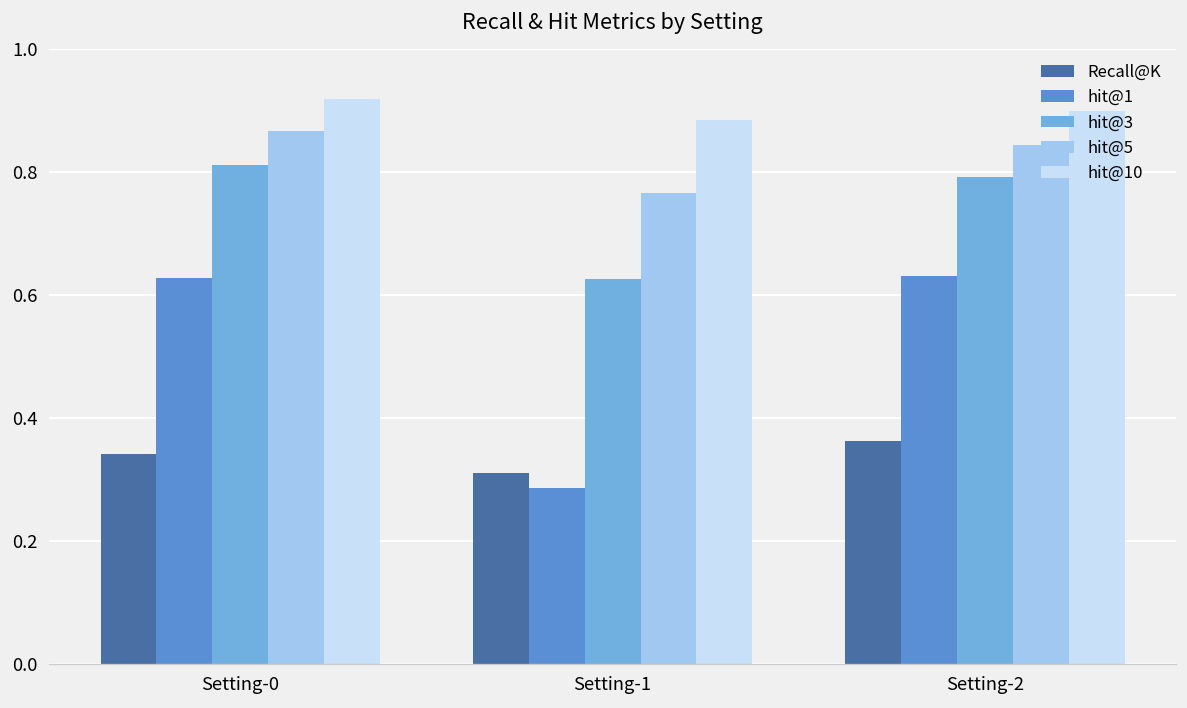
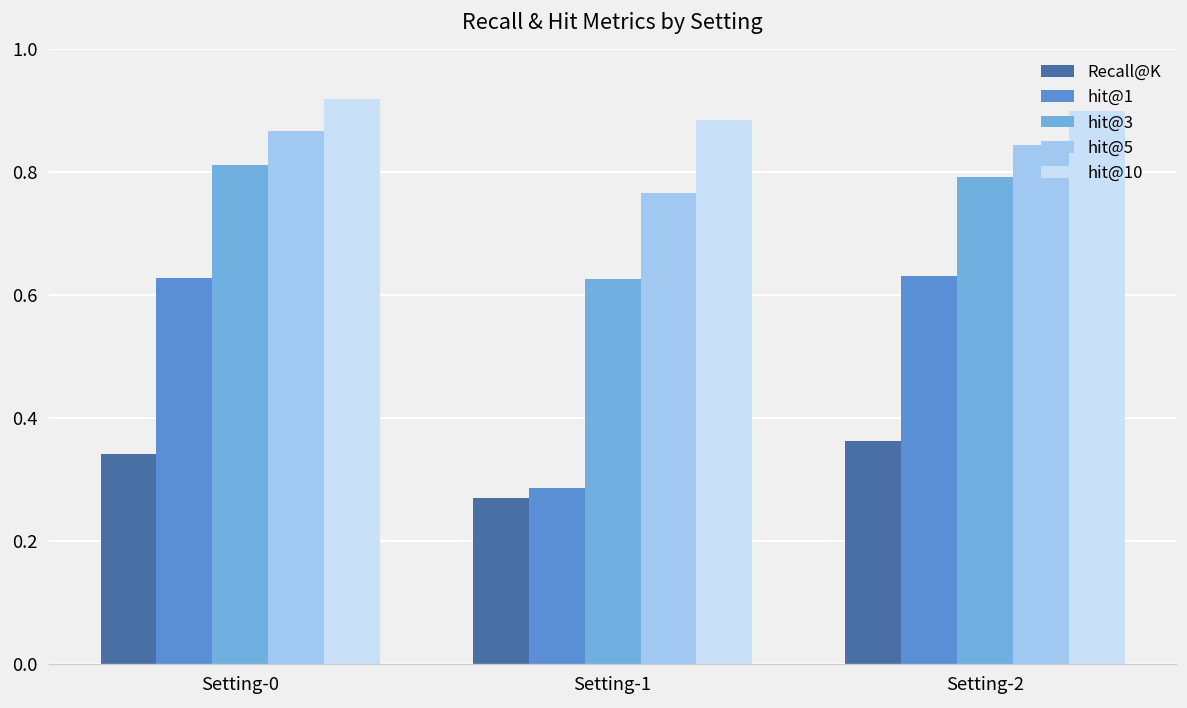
  {
    "Recall@K": {
      "Setting-0": 0.34,
-     "Setting-1": 0.31,
+     "Setting-1": 0.27,
      "Setting-2": 0.36
    }
  }
